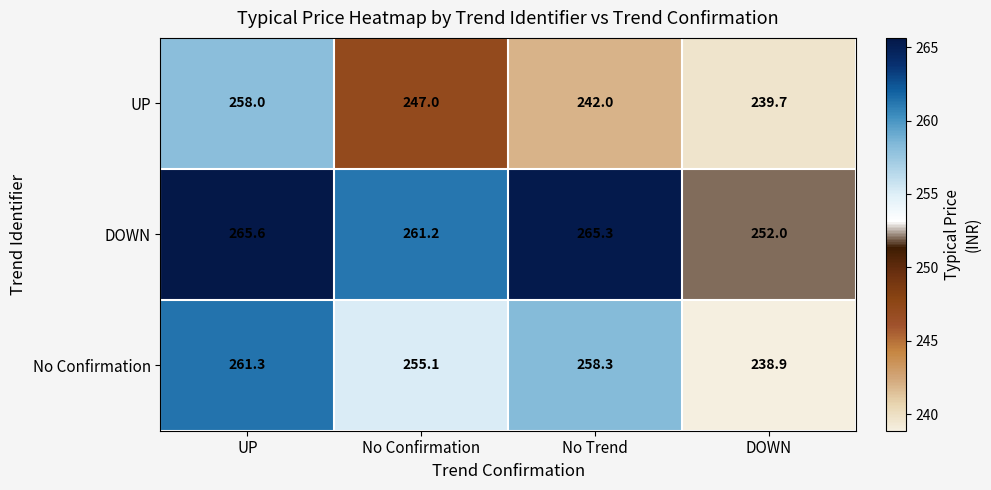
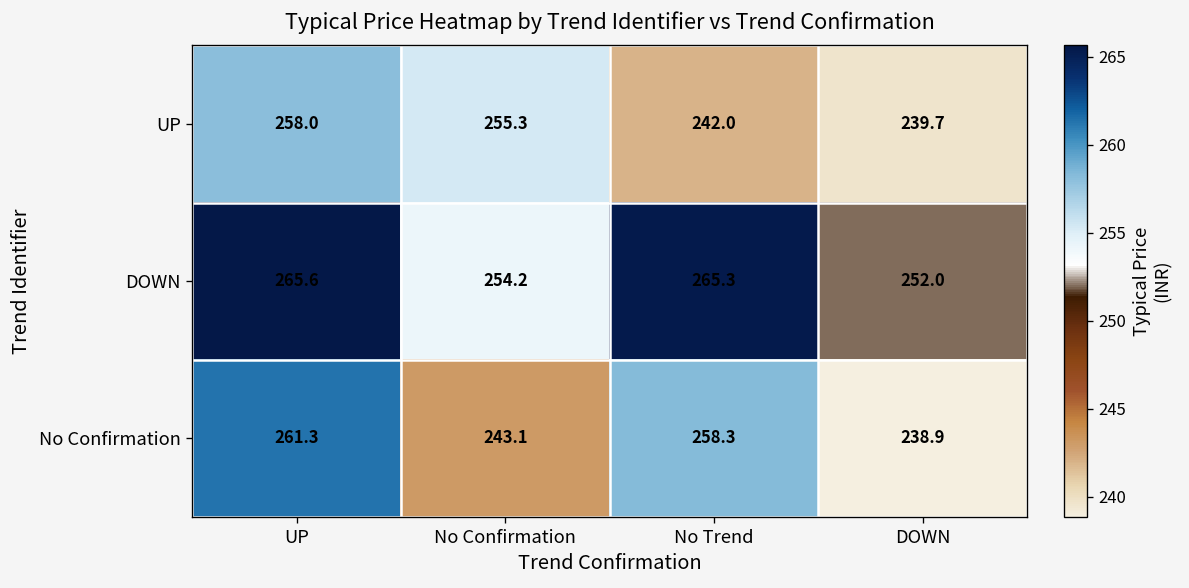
  {
    "UP": {
      "UP": 258.0,
-     "No Confirmation": 247.0,
+     "No Confirmation": 255.3,
      "No Trend": 242.0,
      "DOWN": 239.7
    },
    "DOWN": {
      "UP": 265.6,
-     "No Confirmation": 261.2,
+     "No Confirmation": 254.2,
      "No Trend": 265.3,
      "DOWN": 252.0
    },
    "No Confirmation": {
      "UP": 261.3,
-     "No Confirmation": 255.1,
+     "No Confirmation": 243.1,
      "No Trend": 258.3,
      "DOWN": 238.9
    }
  }
